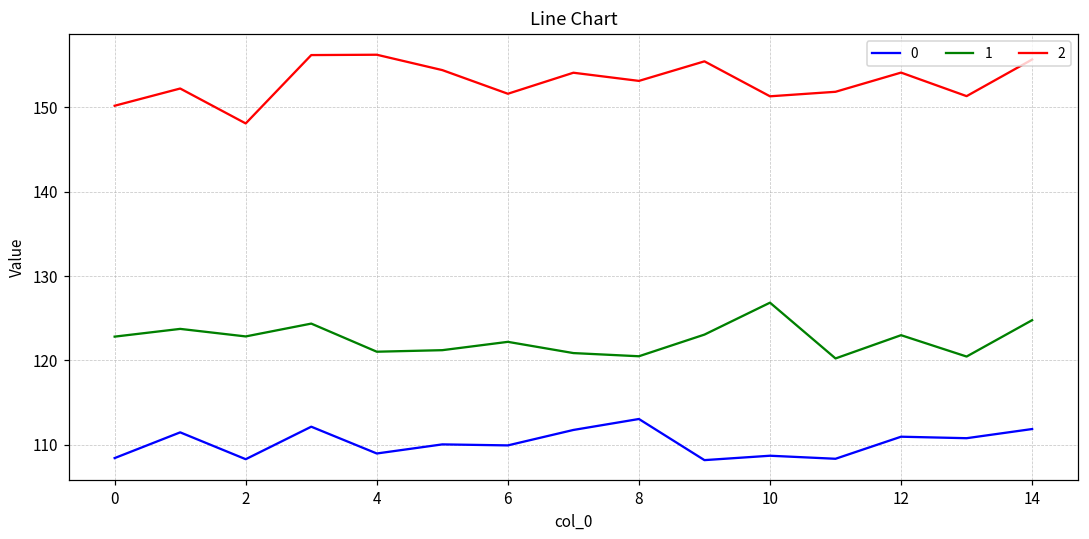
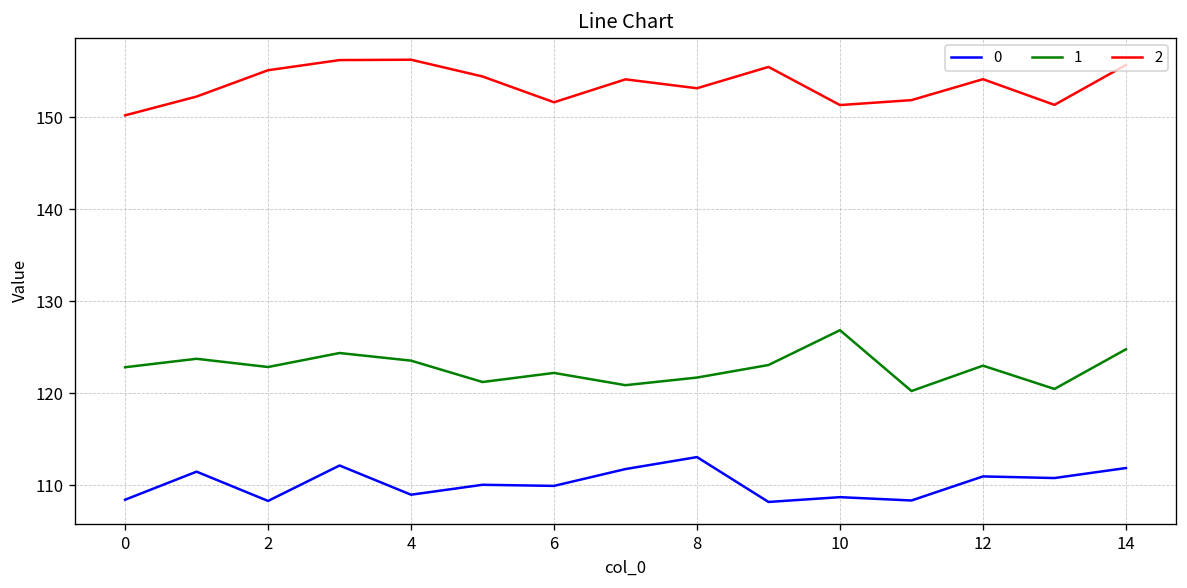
  {
    "0": {
      "0": 108,
      "2": 108,
      "4": 109,
      "6": 110,
      "8": 113,
      "10": 109,
      "12": 111,
      "14": 112
    },
    "1": {
      "0": 123,
      "2": 123,
-     "4": 121,
+     "4": 124,
      "6": 122,
-     "8": 121,
+     "8": 122,
      "10": 127,
      "12": 123,
      "14": 125
    },
    "2": {
      "0": 150,
-     "2": 148,
+     "2": 155,
      "4": 156,
      "6": 152,
      "8": 153,
      "10": 151,
      "12": 154
    }
  }
